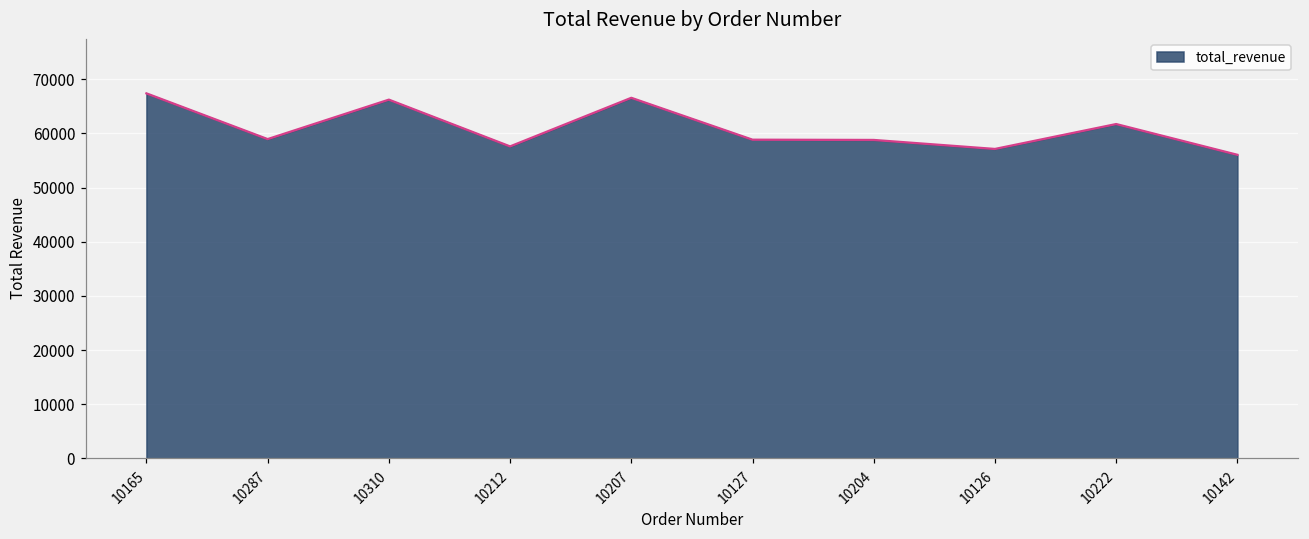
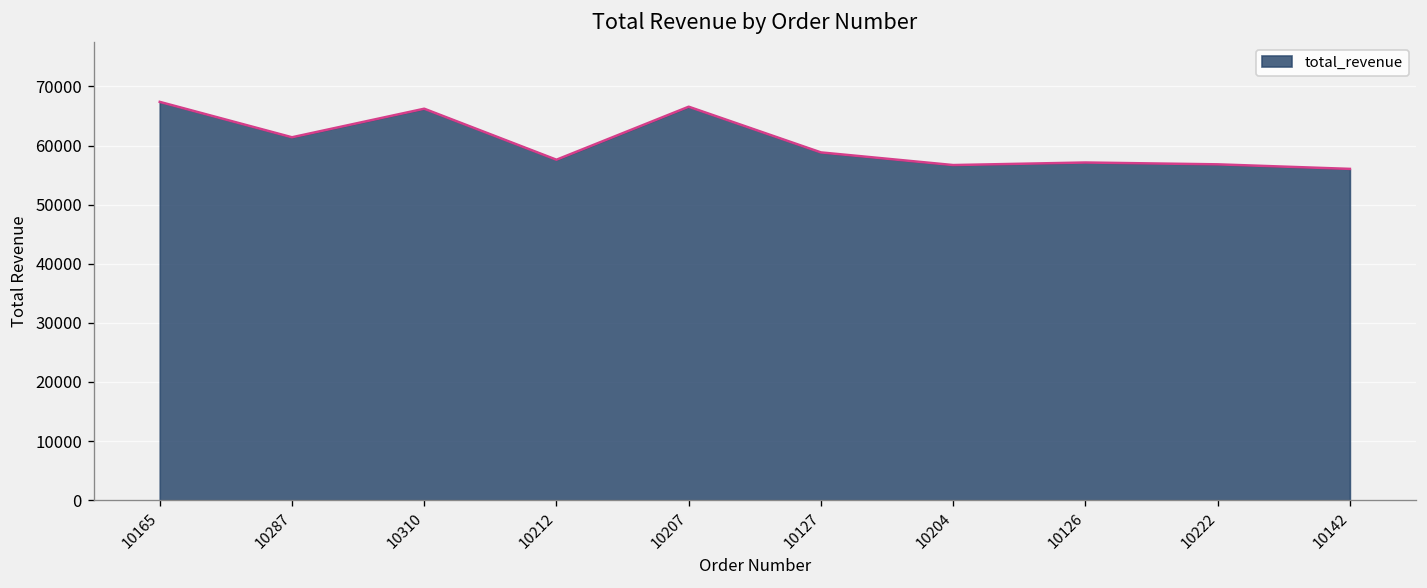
  {
    "10165": 67000,
-   "10287": 59000,
+   "10287": 61000,
    "10310": 66000,
    "10212": 58000,
    "10207": 67000,
    "10127": 59000,
-   "10204": 59000,
+   "10204": 57000,
    "10126": 57000,
-   "10222": 62000,
+   "10222": 57000,
    "10142": 56000
  }
